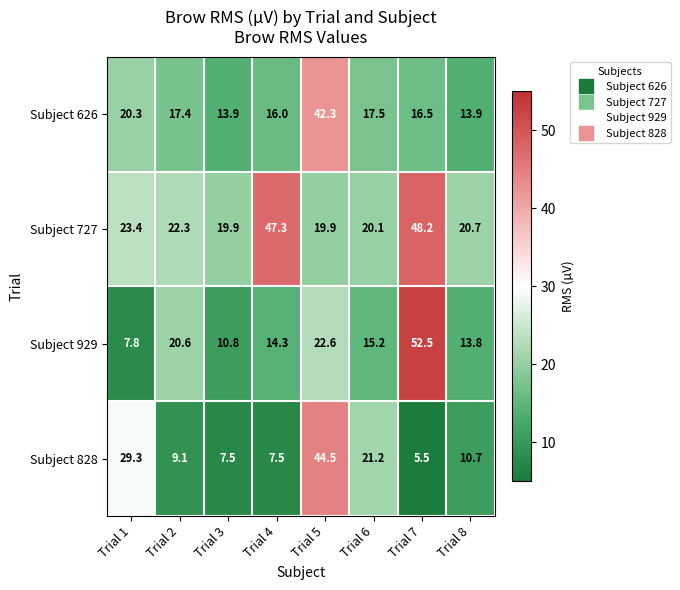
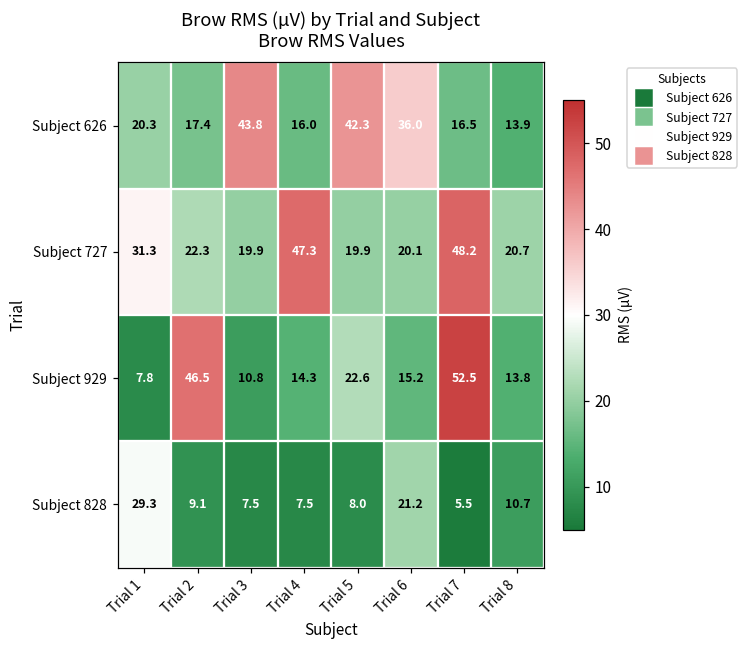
  {
    "Subject 626": {
      "Trial 1": 20.3,
      "Trial 2": 17.4,
-     "Trial 3": 13.9,
+     "Trial 3": 43.8,
      "Trial 4": 16.0,
      "Trial 5": 42.3,
-     "Trial 6": 17.5,
+     "Trial 6": 36.0,
      "Trial 7": 16.5,
      "Trial 8": 13.9
    },
    "Subject 727": {
-     "Trial 1": 23.4,
+     "Trial 1": 31.3,
      "Trial 2": 22.3,
      "Trial 3": 19.9,
      "Trial 4": 47.3,
      "Trial 5": 19.9,
      "Trial 6": 20.1,
      "Trial 7": 48.2,
      "Trial 8": 20.7
    },
    "Subject 929": {
      "Trial 1": 7.8,
-     "Trial 2": 20.6,
+     "Trial 2": 46.5,
      "Trial 3": 10.8,
      "Trial 4": 14.3,
      "Trial 5": 22.6,
      "Trial 6": 15.2,
      "Trial 7": 52.5,
      "Trial 8": 13.8
    },
    "Subject 828": {
      "Trial 1": 29.3,
      "Trial 2": 9.1,
      "Trial 3": 7.5,
      "Trial 4": 7.5,
-     "Trial 5": 44.5,
+     "Trial 5": 8.0,
      "Trial 6": 21.2,
      "Trial 7": 5.5,
      "Trial 8": 10.7
    }
  }
